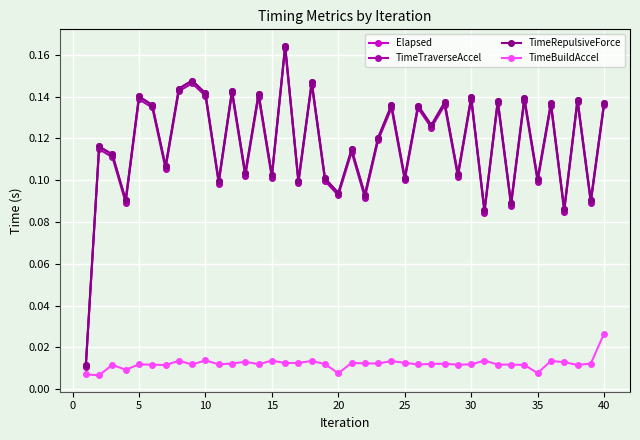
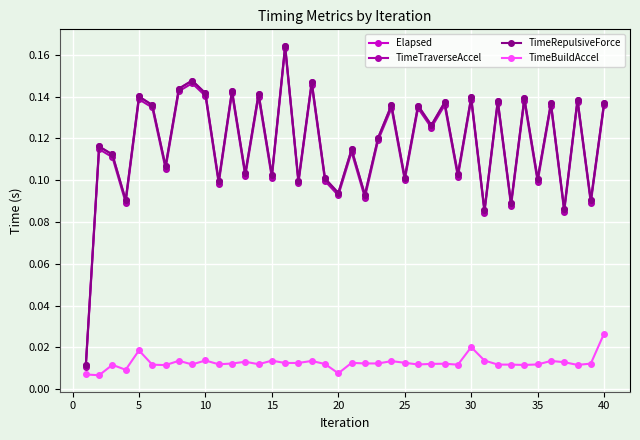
  {
    "TimeBuildAccel": {
-     "5": 0.012,
+     "5": 0.019,
      "10": 0.014,
      "15": 0.014,
      "20": 0.008,
      "25": 0.013,
-     "30": 0.012,
-     "35": 0.008,
+     "30": 0.020,
+     "35": 0.012,
      "40": 0.027
    }
  }
